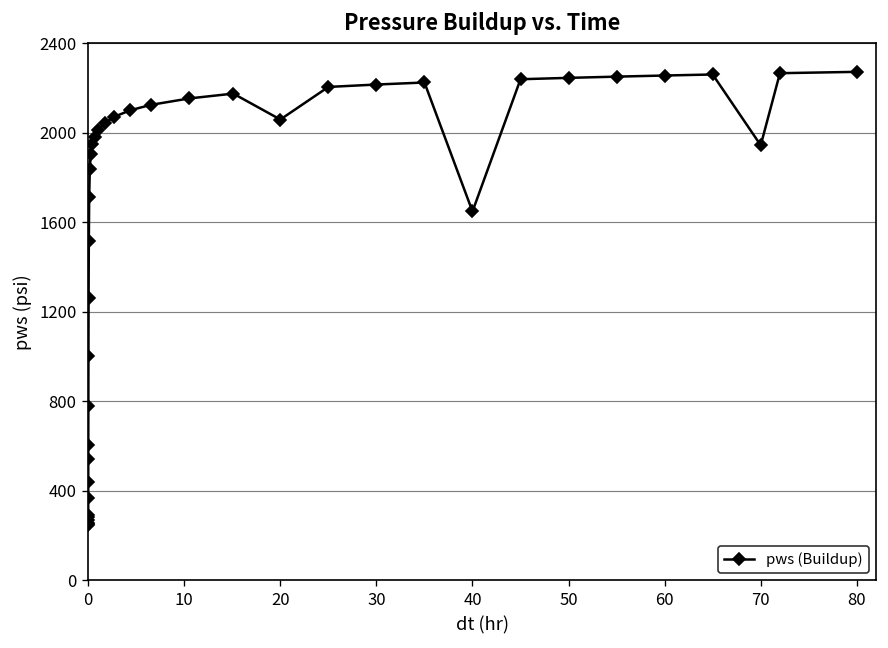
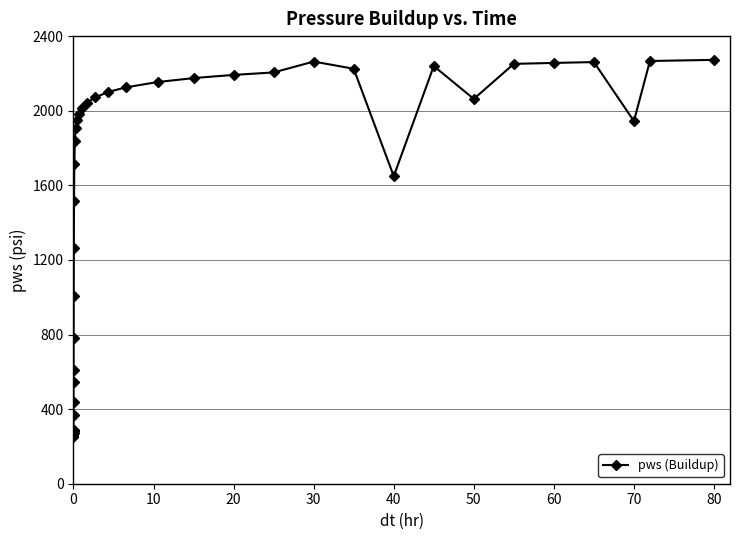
  {
    "0": 250,
-   "20": 2060,
-   "30": 2220,
+   "20": 2190,
+   "30": 2260,
    "40": 1650,
-   "50": 2250,
+   "50": 2060,
    "60": 2260,
    "70": 1940,
    "80": 2270
  }
